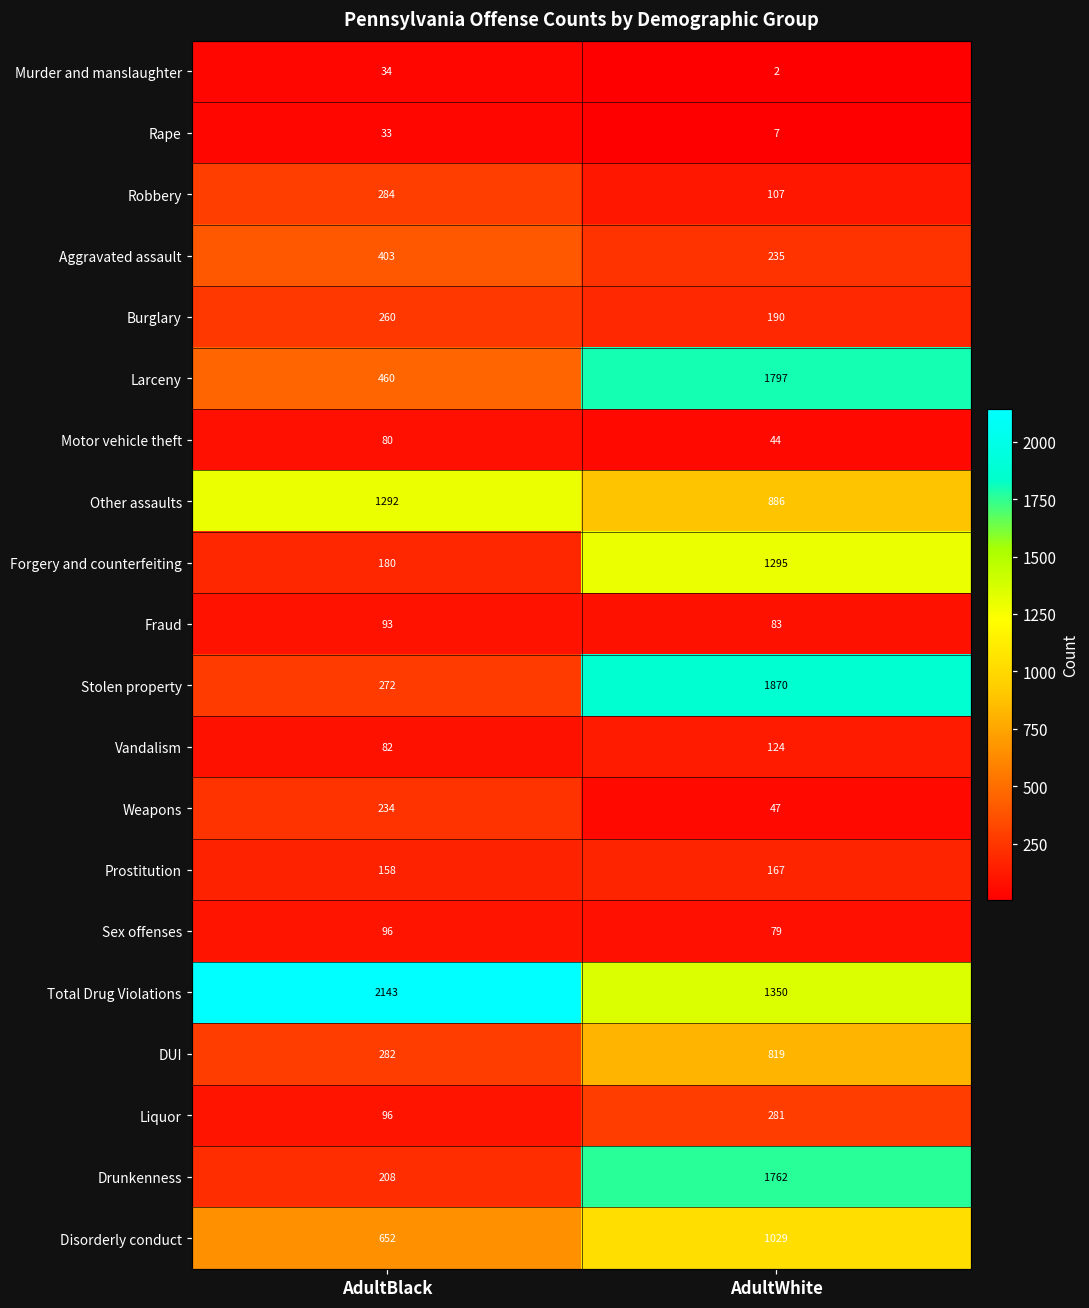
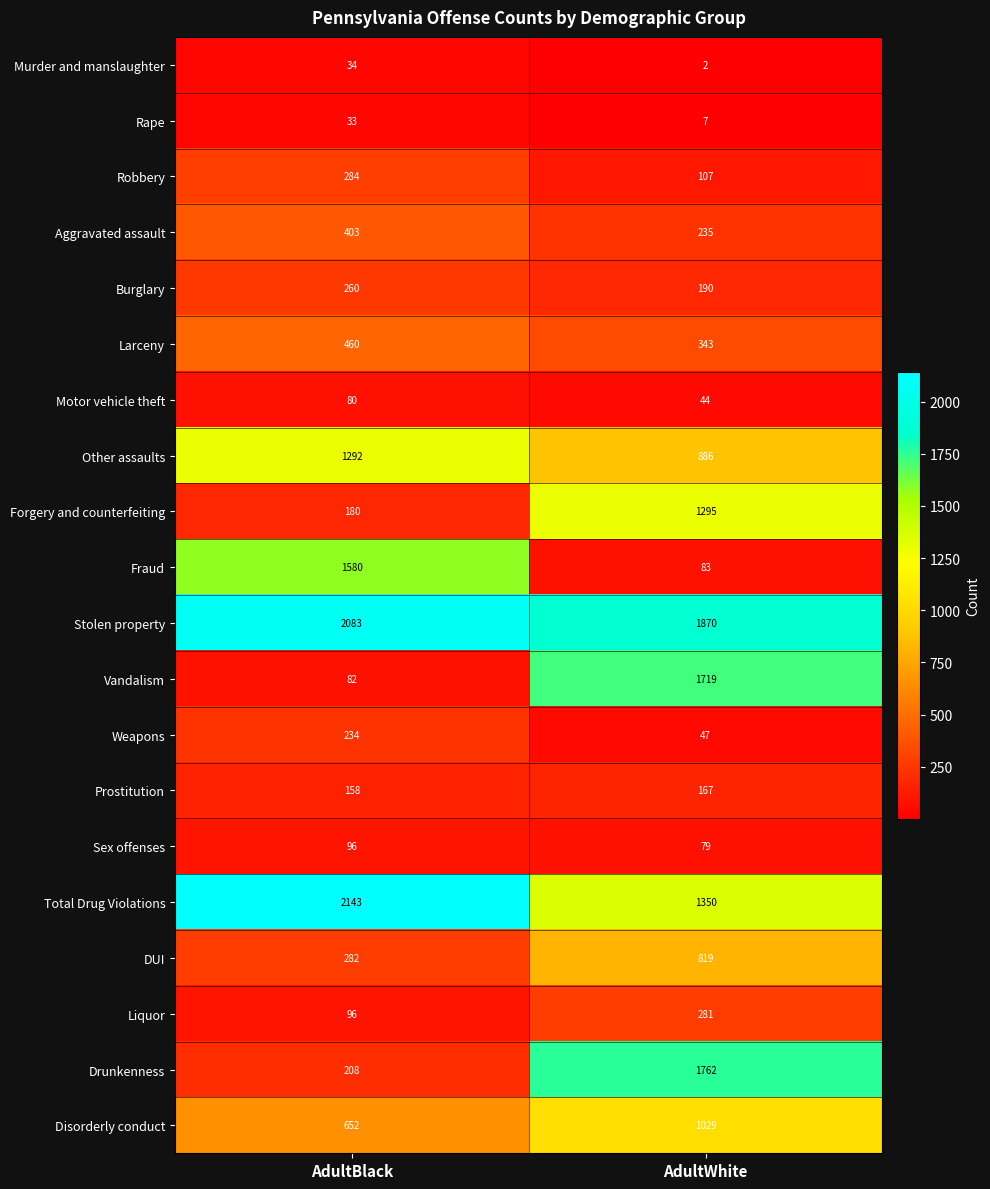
  {
    "Murder and manslaughter": {
      "AdultBlack": 34,
      "AdultWhite": 2
    },
    "Rape": {
      "AdultBlack": 33,
      "AdultWhite": 7
    },
    "Robbery": {
      "AdultBlack": 284,
      "AdultWhite": 107
    },
    "Aggravated assault": {
      "AdultBlack": 403,
      "AdultWhite": 235
    },
    "Burglary": {
      "AdultBlack": 260,
      "AdultWhite": 190
    },
    "Larceny": {
      "AdultBlack": 460,
-     "AdultWhite": 1797
+     "AdultWhite": 343
    },
    "Motor vehicle theft": {
      "AdultBlack": 80,
      "AdultWhite": 44
    },
    "Other assaults": {
      "AdultBlack": 1292,
      "AdultWhite": 886
    },
    "Forgery and counterfeiting": {
      "AdultBlack": 180,
      "AdultWhite": 1295
    },
    "Fraud": {
-     "AdultBlack": 93,
+     "AdultBlack": 1580,
      "AdultWhite": 83
    },
    "Stolen property": {
-     "AdultBlack": 272,
+     "AdultBlack": 2083,
      "AdultWhite": 1870
    },
    "Vandalism": {
      "AdultBlack": 82,
-     "AdultWhite": 124
+     "AdultWhite": 1719
    },
    "Weapons": {
      "AdultBlack": 234,
      "AdultWhite": 47
    },
    "Prostitution": {
      "AdultBlack": 158,
      "AdultWhite": 167
    },
    "Sex offenses": {
      "AdultBlack": 96,
      "AdultWhite": 79
    },
    "Total Drug Violations": {
      "AdultBlack": 2143,
      "AdultWhite": 1350
    },
    "DUI": {
      "AdultBlack": 282,
      "AdultWhite": 819
    },
    "Liquor": {
      "AdultBlack": 96,
      "AdultWhite": 281
    },
    "Drunkenness": {
      "AdultBlack": 208,
      "AdultWhite": 1762
    },
    "Disorderly conduct": {
      "AdultBlack": 652,
      "AdultWhite": 1029
    }
  }
